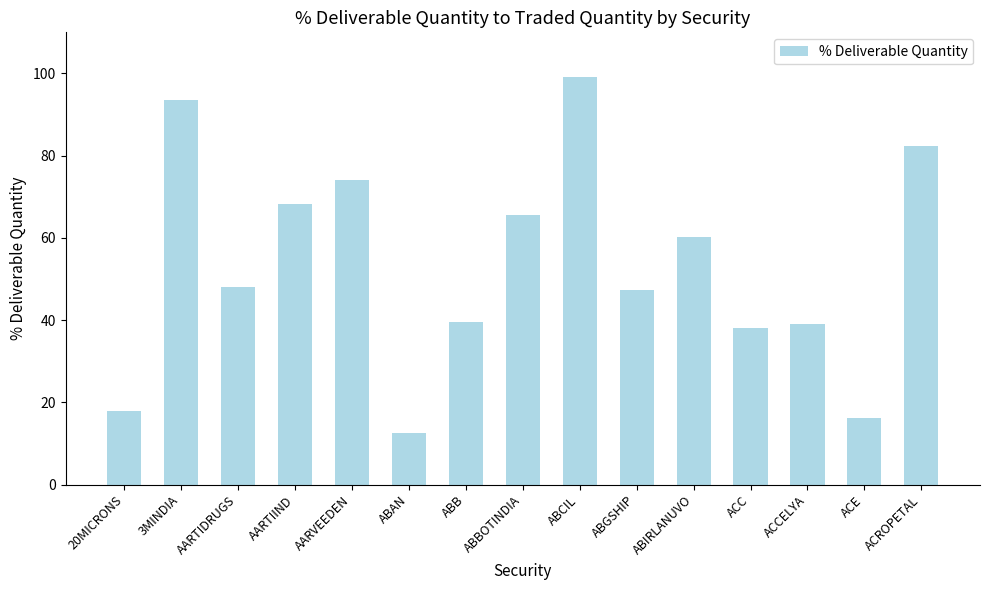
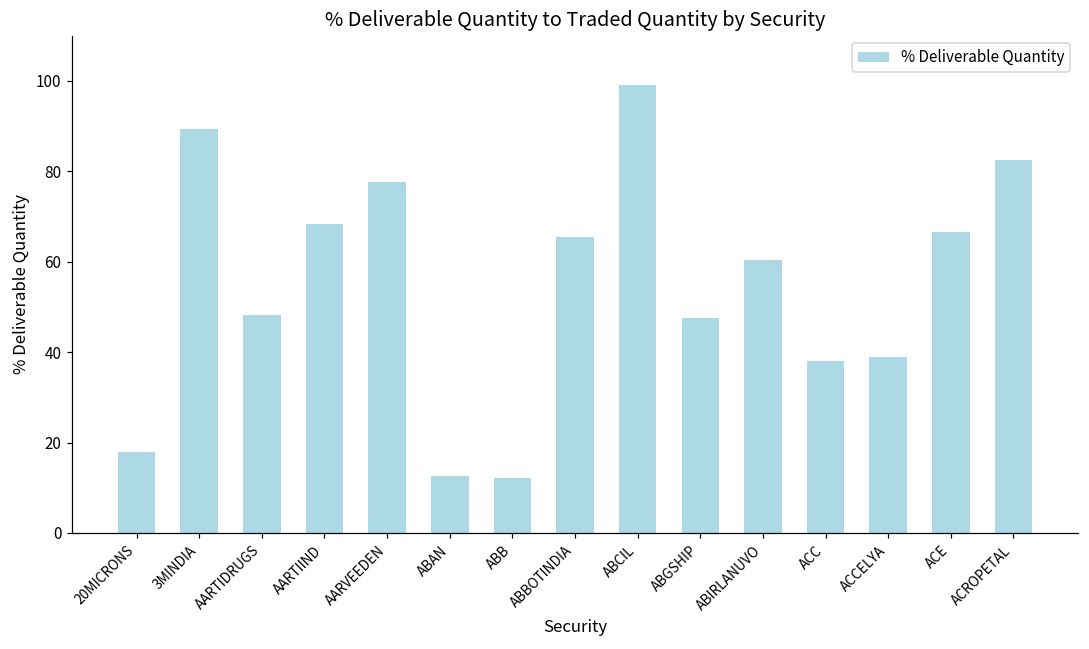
  {
    "20MICRONS": 18,
-   "3MINDIA": 93,
+   "3MINDIA": 89,
    "AARTIDRUGS": 48,
    "AARTIIND": 68,
-   "AARVEEDEN": 74,
+   "AARVEEDEN": 78,
    "ABAN": 13,
-   "ABB": 39,
+   "ABB": 12,
    "ABBOTINDIA": 65,
    "ABCIL": 99,
    "ABGSHIP": 47,
    "ABIRLANUVO": 60,
    "ACC": 38,
    "ACCELYA": 39,
-   "ACE": 16,
+   "ACE": 66,
    "ACROPETAL": 82
  }
